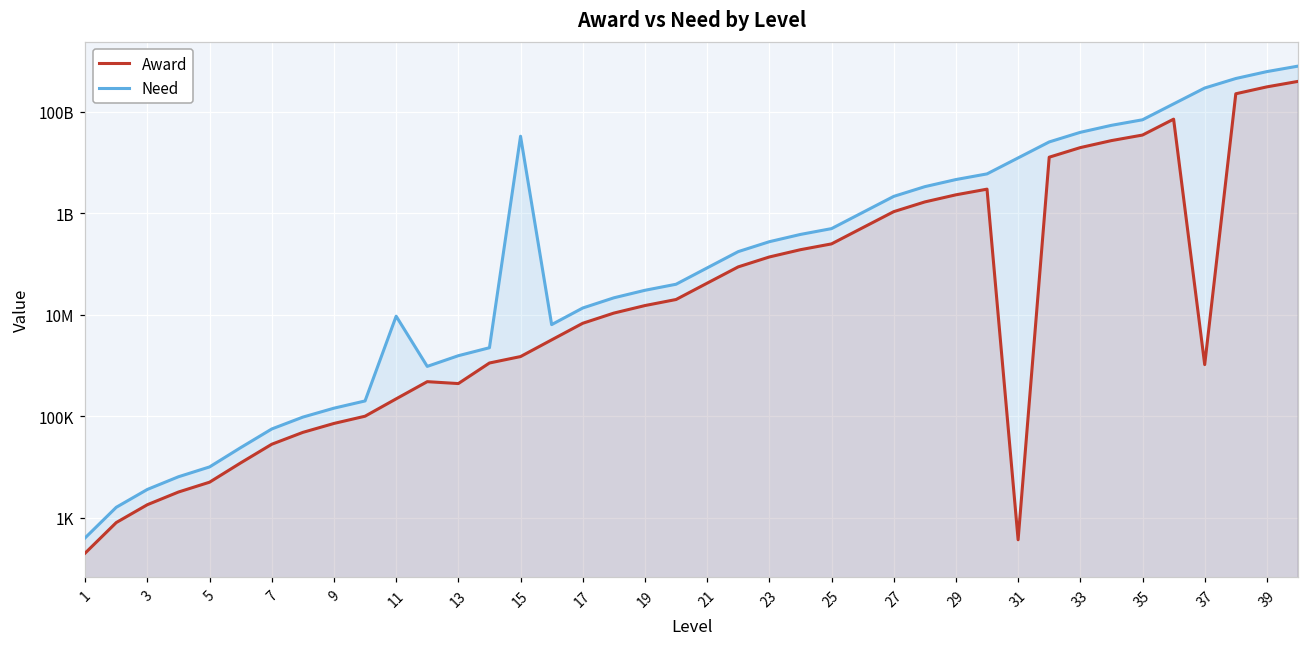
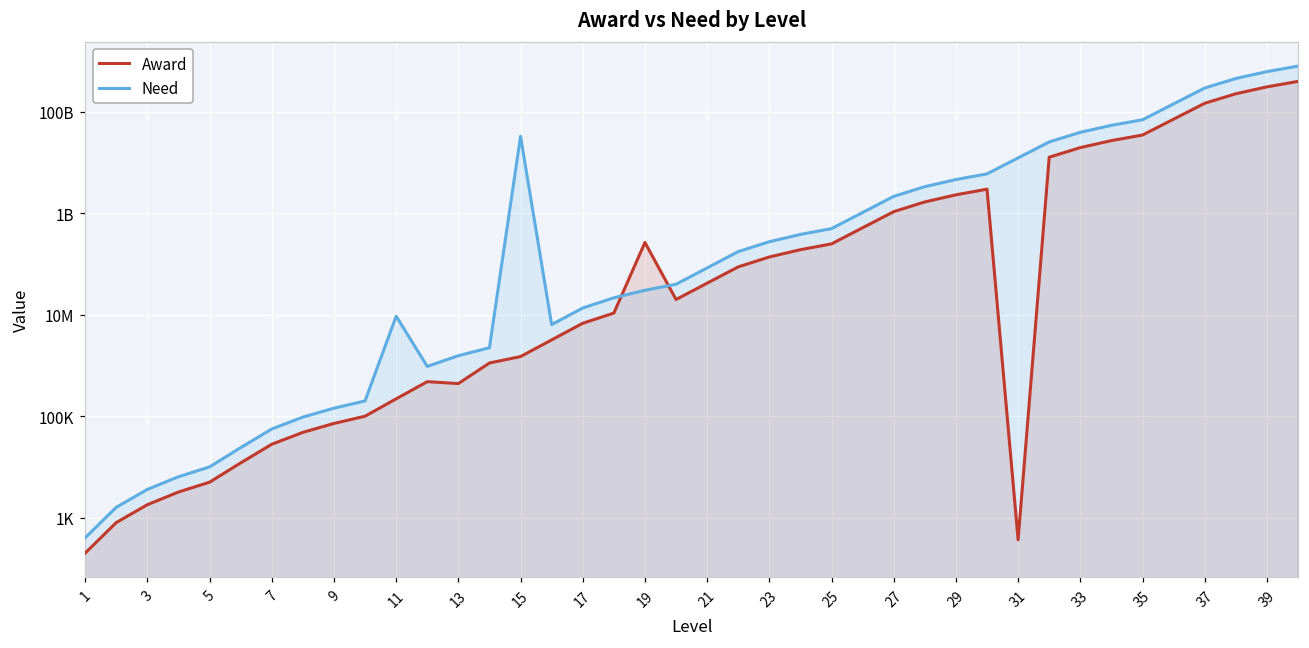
  {
    "Award": {
      "1": 200,
      "3": 1800,
      "5": 5000,
      "7": 30000,
      "9": 70000,
      "11": 200000,
      "13": 400000,
      "15": 1500000,
      "17": 7000000,
-     "19": 15000000,
+     "19": 300000000,
      "21": 40000000,
      "23": 140000000,
      "25": 300000000,
      "27": 1100000000,
      "29": 2000000000,
      "31": 400,
      "33": 20000000000,
      "35": 40000000000,
-     "37": 1000000,
+     "37": 150000000000,
      "39": 300000000000
    },
    "Need": {
      "1": 400,
      "3": 4000,
      "5": 10000,
      "7": 60000,
      "9": 140000,
      "11": 9000000,
      "13": 1600000,
      "15": 30000000000,
      "17": 14000000,
      "19": 30000000,
      "21": 80000000,
      "23": 300000000,
      "25": 500000000,
      "27": 2000000000,
      "29": 5000000000,
      "31": 12000000000,
      "33": 40000000000,
      "35": 70000000000,
      "37": 300000000000,
      "39": 600000000000
    }
  }
